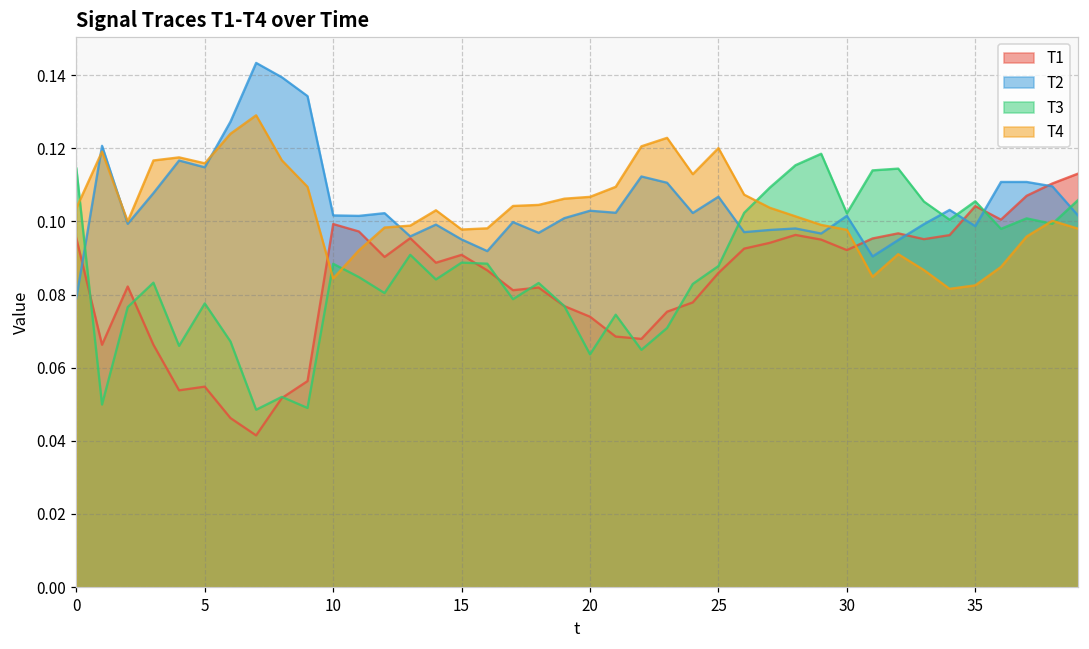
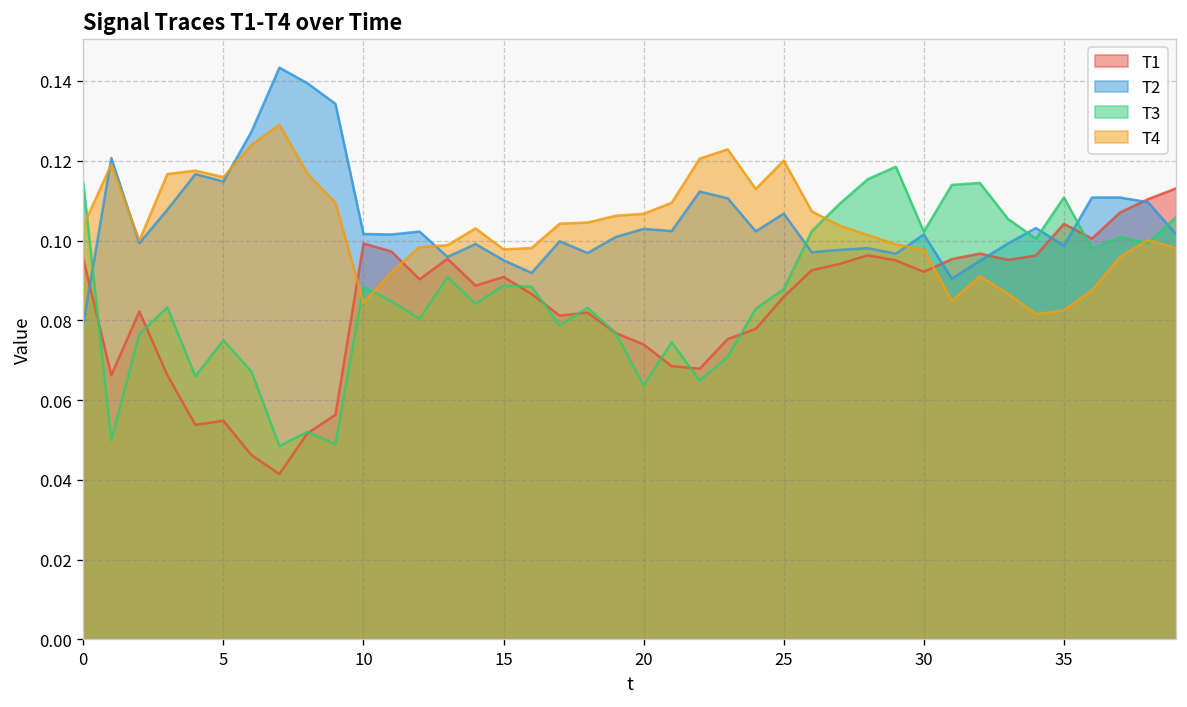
  {
    "T1": {
      "0": 0.095,
      "5": 0.055,
      "10": 0.099,
      "15": 0.091,
      "20": 0.074,
      "25": 0.086,
      "30": 0.092,
      "35": 0.104
    },
    "T2": {
      "0": 0.079,
      "5": 0.115,
      "10": 0.102,
      "15": 0.095,
      "20": 0.103,
      "25": 0.107,
      "35": 0.099
    },
    "T3": {
      "0": 0.115,
-     "5": 0.078,
+     "5": 0.075,
      "10": 0.088,
      "15": 0.089,
      "20": 0.064,
      "25": 0.088,
-     "35": 0.106
+     "35": 0.111
    },
    "T4": {
      "0": 0.104,
      "5": 0.116,
      "10": 0.084,
      "15": 0.098,
      "20": 0.107,
      "25": 0.120,
      "30": 0.098,
      "35": 0.083
    }
  }
